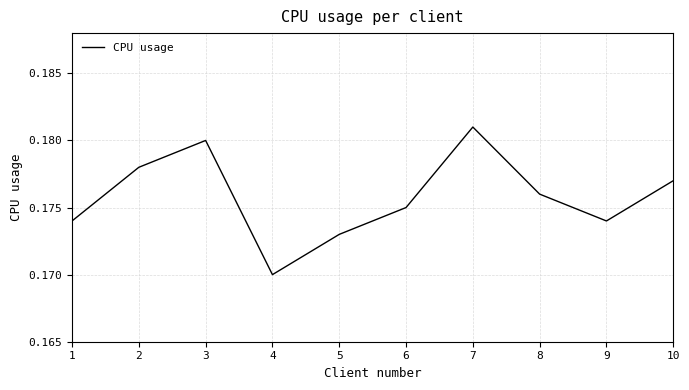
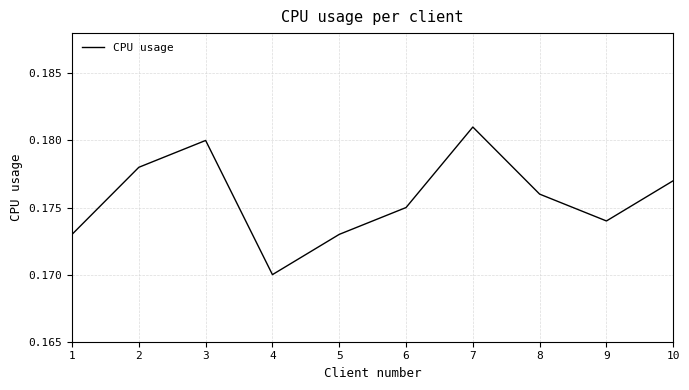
  {
-   "1": 0.174,
+   "1": 0.173,
    "2": 0.178,
    "3": 0.180,
    "4": 0.170,
    "5": 0.173,
    "6": 0.175,
    "7": 0.181,
    "8": 0.176,
    "9": 0.174,
    "10": 0.177
  }
